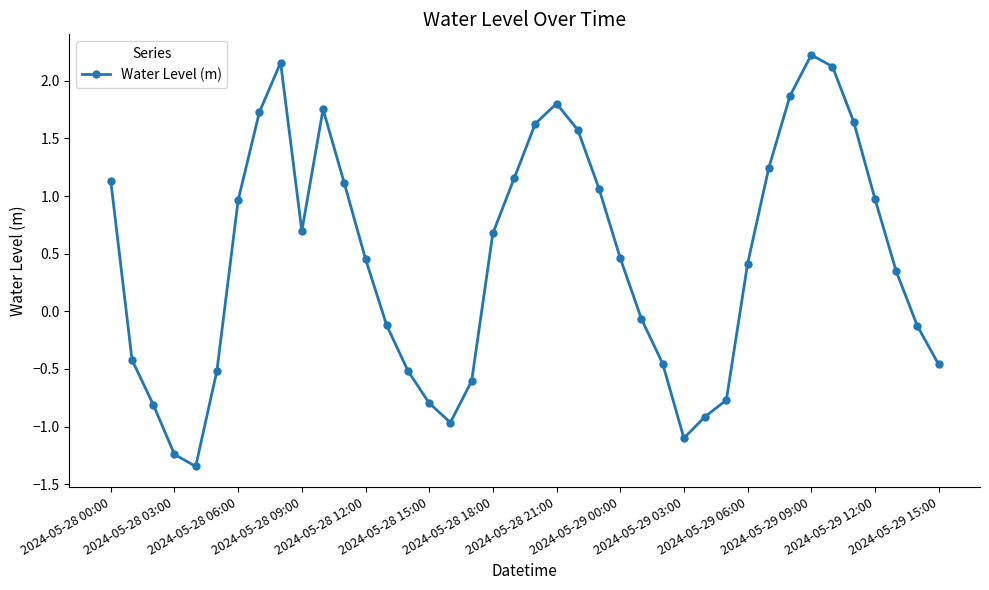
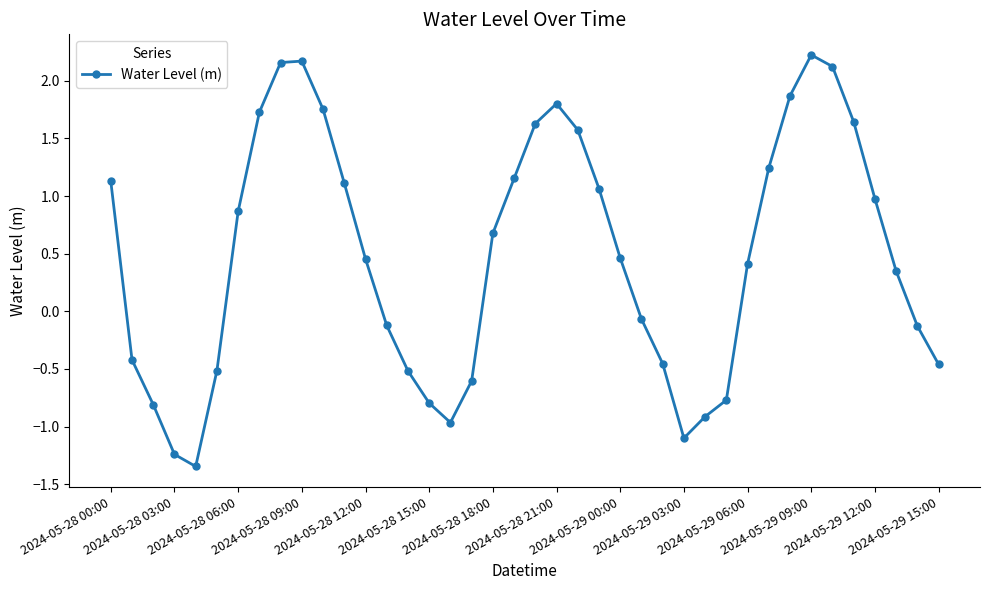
  {
    "2024-05-28 00:00": 1.13,
    "2024-05-28 03:00": -1.24,
-   "2024-05-28 06:00": 0.96,
-   "2024-05-28 09:00": 0.70,
+   "2024-05-28 06:00": 0.87,
+   "2024-05-28 09:00": 2.17,
    "2024-05-28 12:00": 0.46,
    "2024-05-28 15:00": -0.80,
    "2024-05-28 18:00": 0.68,
    "2024-05-28 21:00": 1.80,
    "2024-05-29 00:00": 0.46,
    "2024-05-29 03:00": -1.10,
    "2024-05-29 06:00": 0.41,
    "2024-05-29 09:00": 2.23,
    "2024-05-29 12:00": 0.98,
    "2024-05-29 15:00": -0.46
  }
